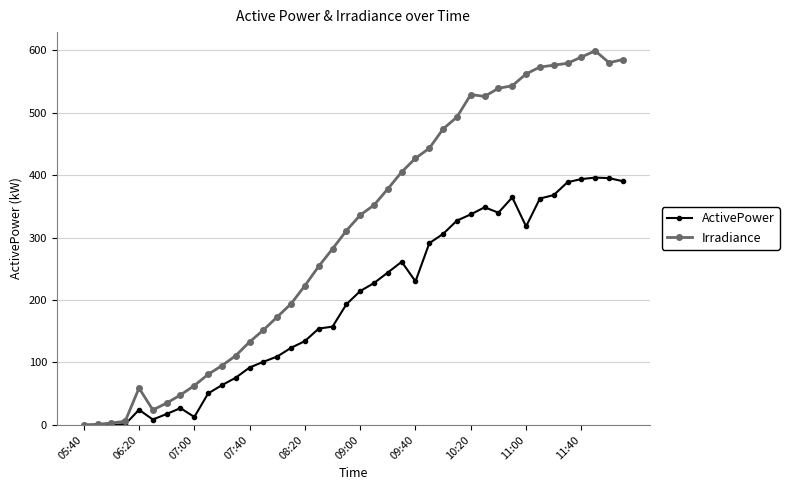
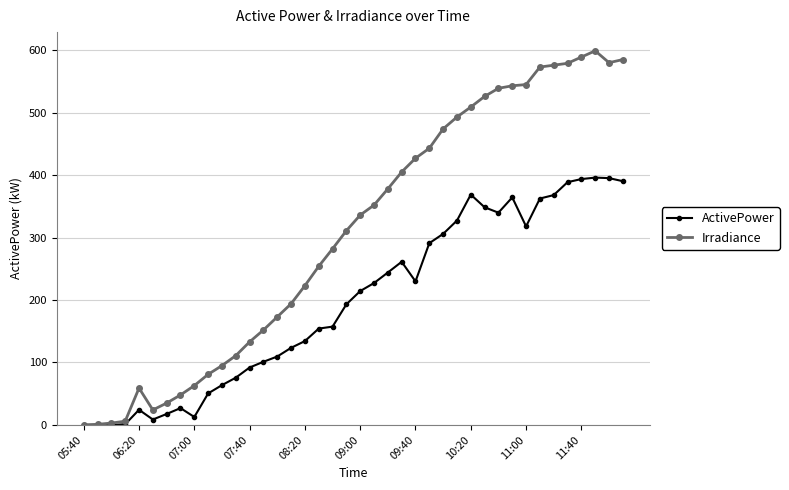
  {
    "ActivePower": {
      "06:20": 20,
      "07:00": 10,
      "07:40": 90,
      "08:20": 130,
      "09:00": 210,
      "09:40": 230,
-     "10:20": 340,
+     "10:20": 370,
      "11:00": 320,
      "11:40": 390
    },
    "Irradiance": {
      "06:20": 60,
      "07:00": 60,
      "07:40": 130,
      "08:20": 220,
      "09:00": 340,
      "09:40": 430,
-     "10:20": 530,
-     "11:00": 560,
+     "10:20": 510,
+     "11:00": 550,
      "11:40": 590
    }
  }
